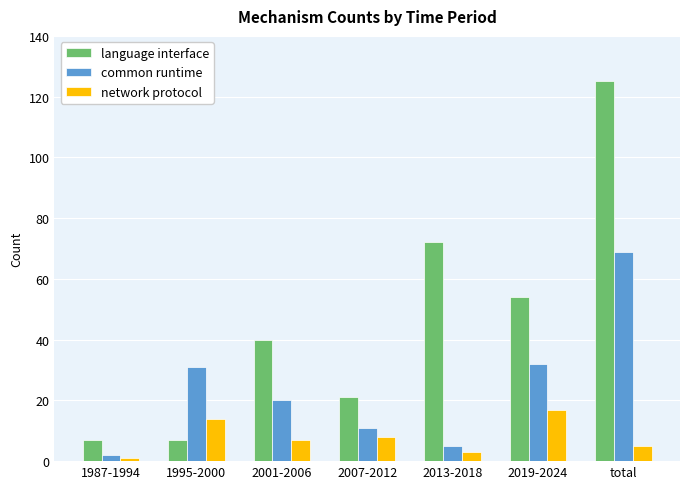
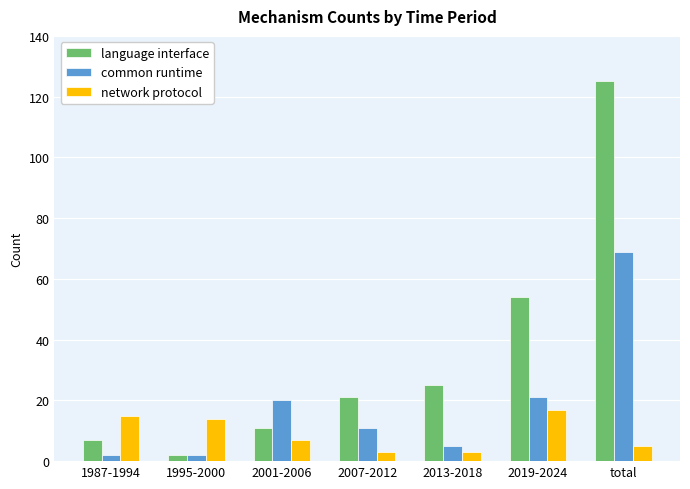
  {
    "language interface": {
      "1987-1994": 7,
-     "1995-2000": 7,
-     "2001-2006": 40,
+     "1995-2000": 2,
+     "2001-2006": 11,
      "2007-2012": 21,
-     "2013-2018": 72,
+     "2013-2018": 25,
      "2019-2024": 54,
      "total": 125
    },
    "common runtime": {
      "1987-1994": 2,
-     "1995-2000": 31,
+     "1995-2000": 2,
      "2001-2006": 20,
      "2007-2012": 11,
      "2013-2018": 5,
-     "2019-2024": 32,
+     "2019-2024": 21,
      "total": 69
    },
    "network protocol": {
-     "1987-1994": 1,
+     "1987-1994": 15,
      "1995-2000": 14,
      "2001-2006": 7,
-     "2007-2012": 8,
+     "2007-2012": 3,
      "2013-2018": 3,
      "2019-2024": 17,
      "total": 5
    }
  }
